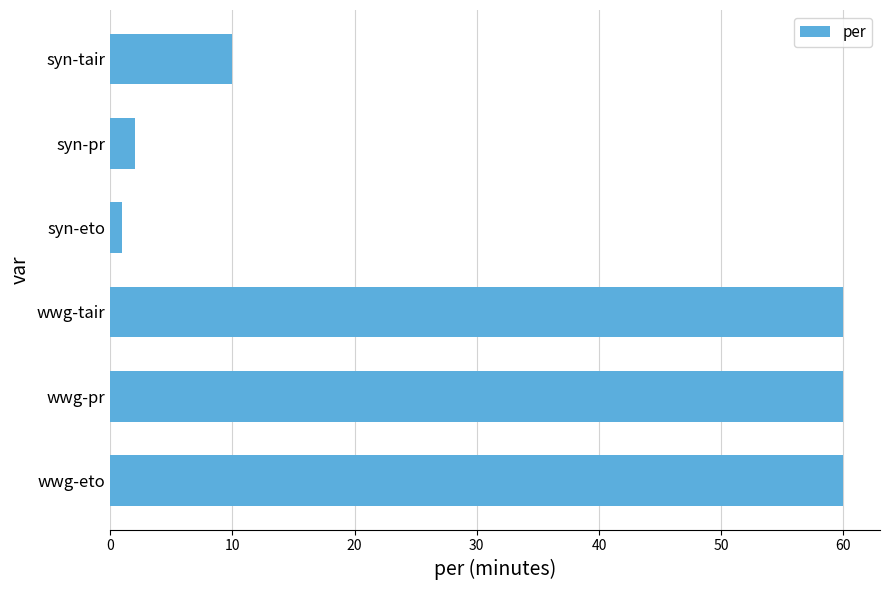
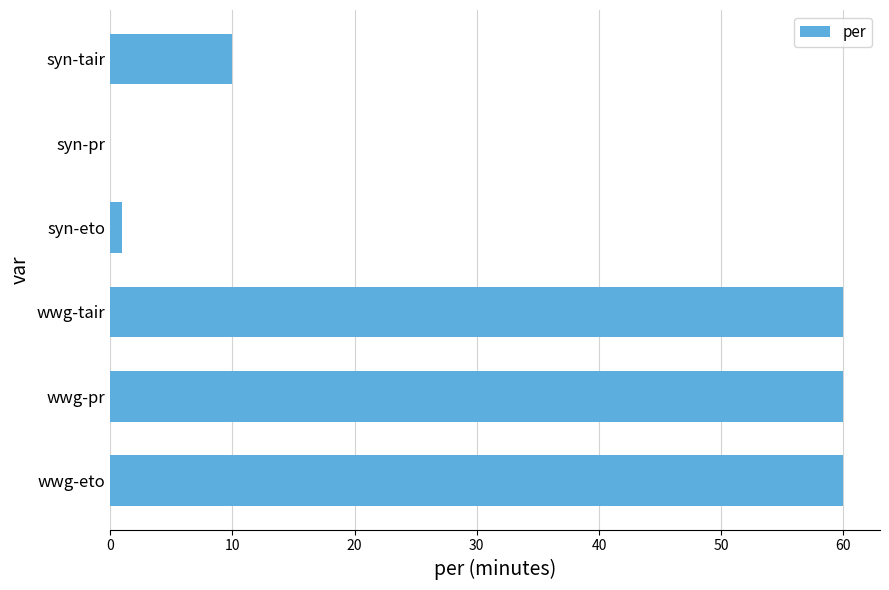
  {
    "syn-tair": 10,
-   "syn-pr": 2,
+   "syn-pr": 0,
    "syn-eto": 1,
    "wwg-tair": 60,
    "wwg-pr": 60,
    "wwg-eto": 60
  }
